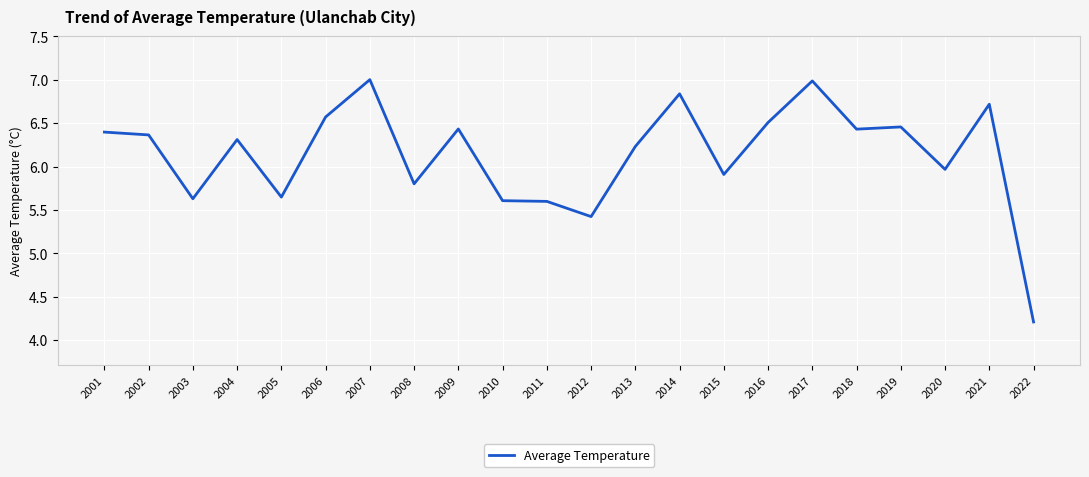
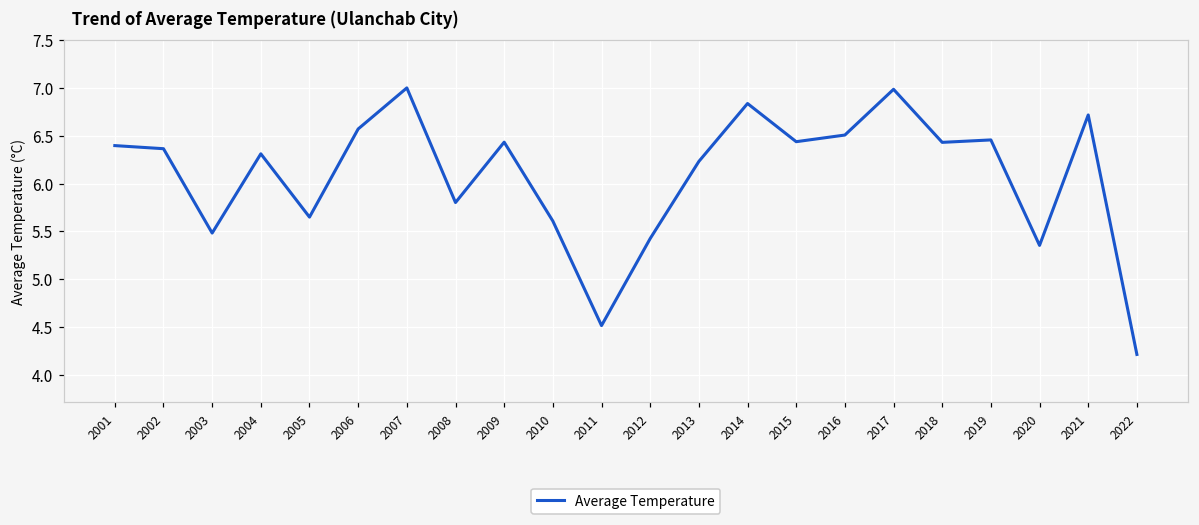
  {
    "2001": 6.4,
    "2002": 6.4,
-   "2003": 5.6,
+   "2003": 5.5,
    "2004": 6.3,
    "2005": 5.6,
    "2006": 6.6,
    "2007": 7.0,
    "2008": 5.8,
    "2009": 6.4,
    "2010": 5.6,
-   "2011": 5.6,
+   "2011": 4.5,
    "2012": 5.4,
    "2013": 6.2,
    "2014": 6.8,
-   "2015": 5.9,
+   "2015": 6.4,
    "2016": 6.5,
    "2017": 7.0,
    "2018": 6.4,
    "2019": 6.5,
-   "2020": 6.0,
+   "2020": 5.4,
    "2021": 6.7,
    "2022": 4.2
  }
